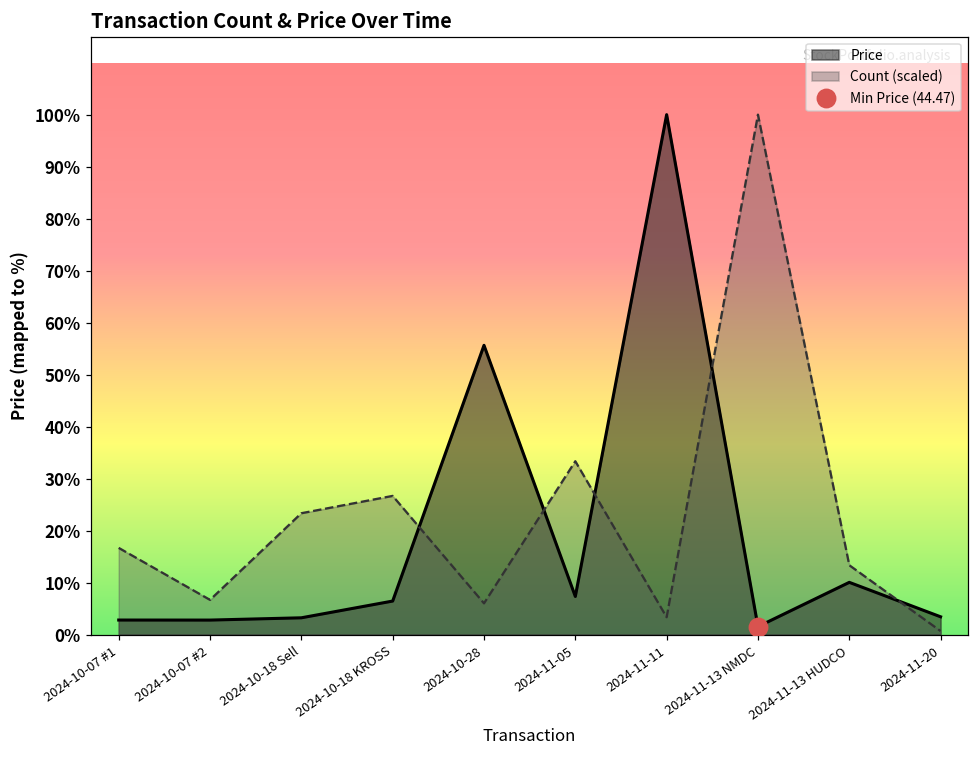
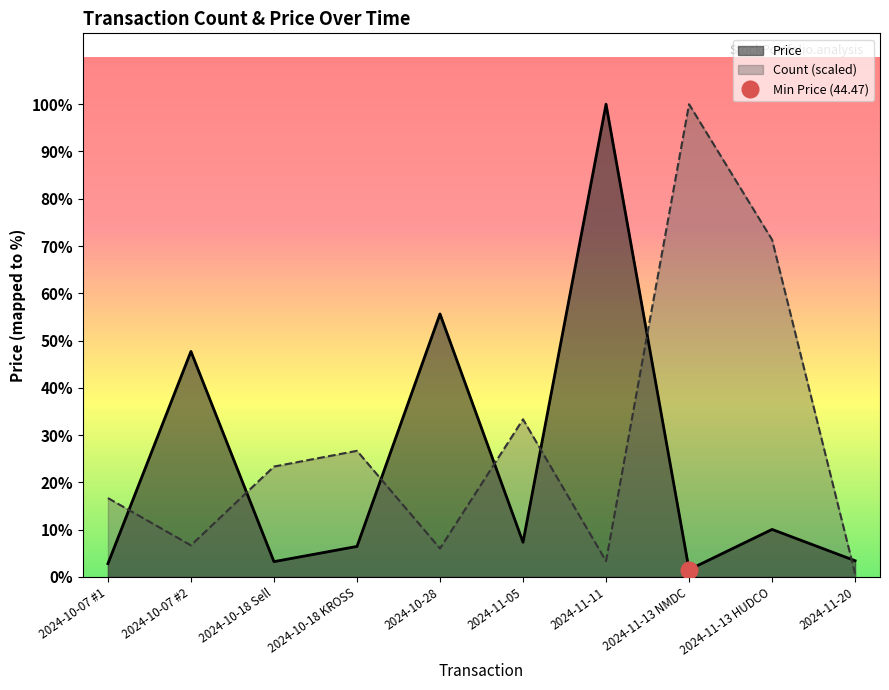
  {
    "Price": {
      "2024-10-07 #1": "3%",
-     "2024-10-07 #2": "3%",
+     "2024-10-07 #2": "48%",
      "2024-10-18 Sell": "3%",
      "2024-10-18 KROSS": "6%",
      "2024-10-28": "56%",
      "2024-11-05": "7%",
      "2024-11-11": "100%",
      "2024-11-13 HUDCO": "10%",
      "2024-11-20": "3%"
    },
    "Count (scaled)": {
      "2024-10-07 #1": "17%",
      "2024-10-07 #2": "7%",
      "2024-10-18 Sell": "23%",
      "2024-10-18 KROSS": "27%",
      "2024-10-28": "6%",
      "2024-11-05": "33%",
      "2024-11-11": "3%",
      "2024-11-13 NMDC": "100%",
-     "2024-11-13 HUDCO": "13%",
+     "2024-11-13 HUDCO": "71%",
      "2024-11-20": "1%"
    }
  }
